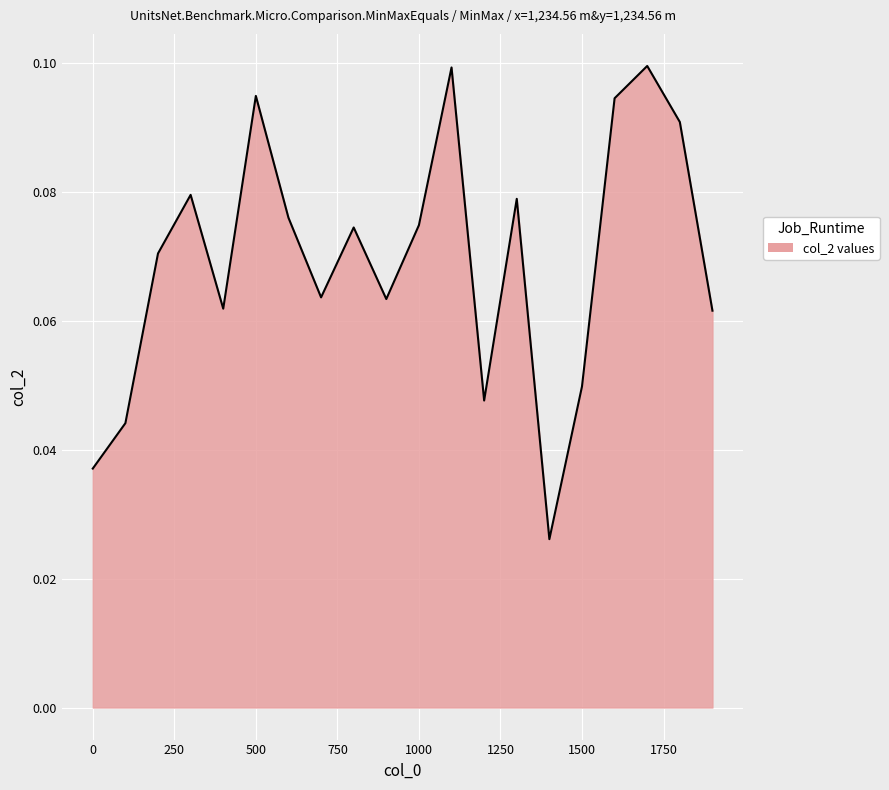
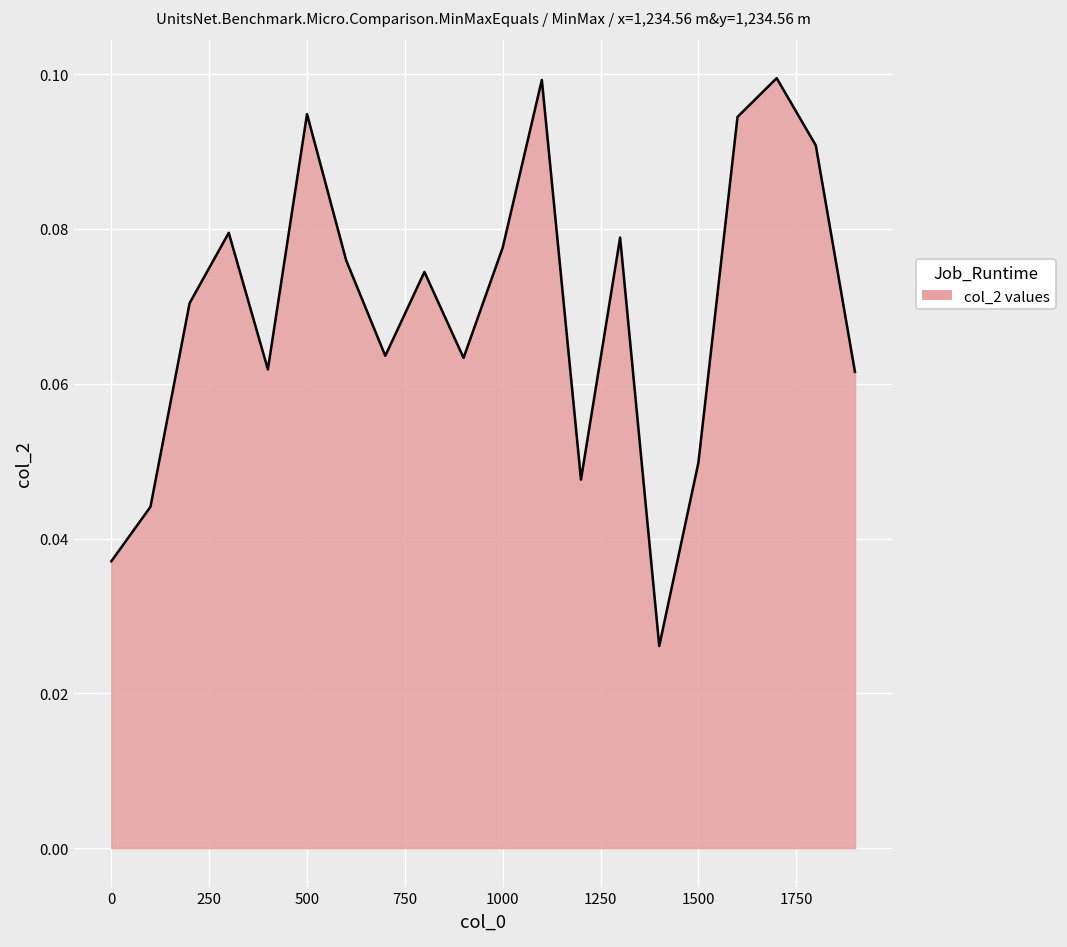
  {
    "0": 0.037,
    "500": 0.095,
-   "1000": 0.075,
+   "1000": 0.078,
    "1500": 0.050
  }
